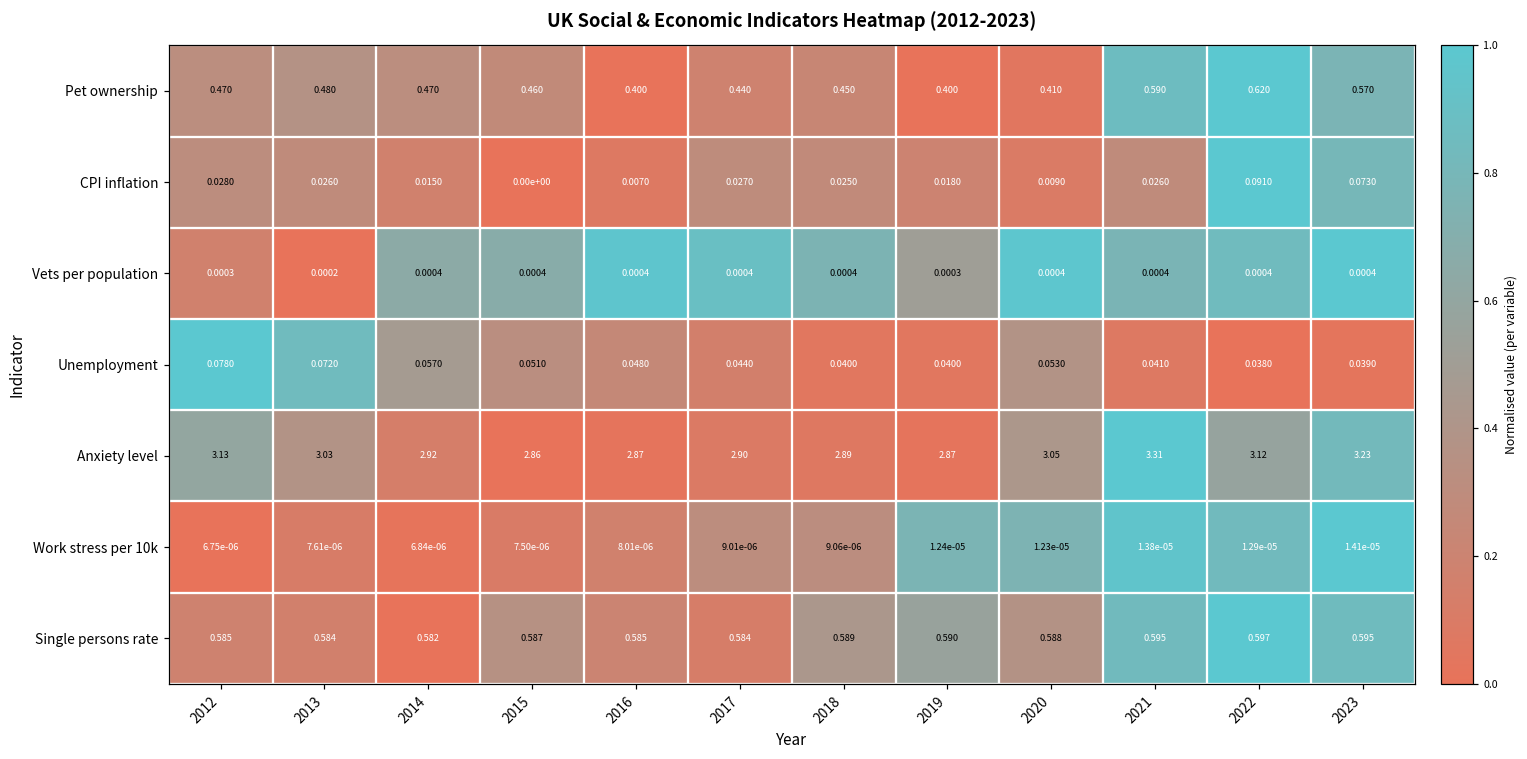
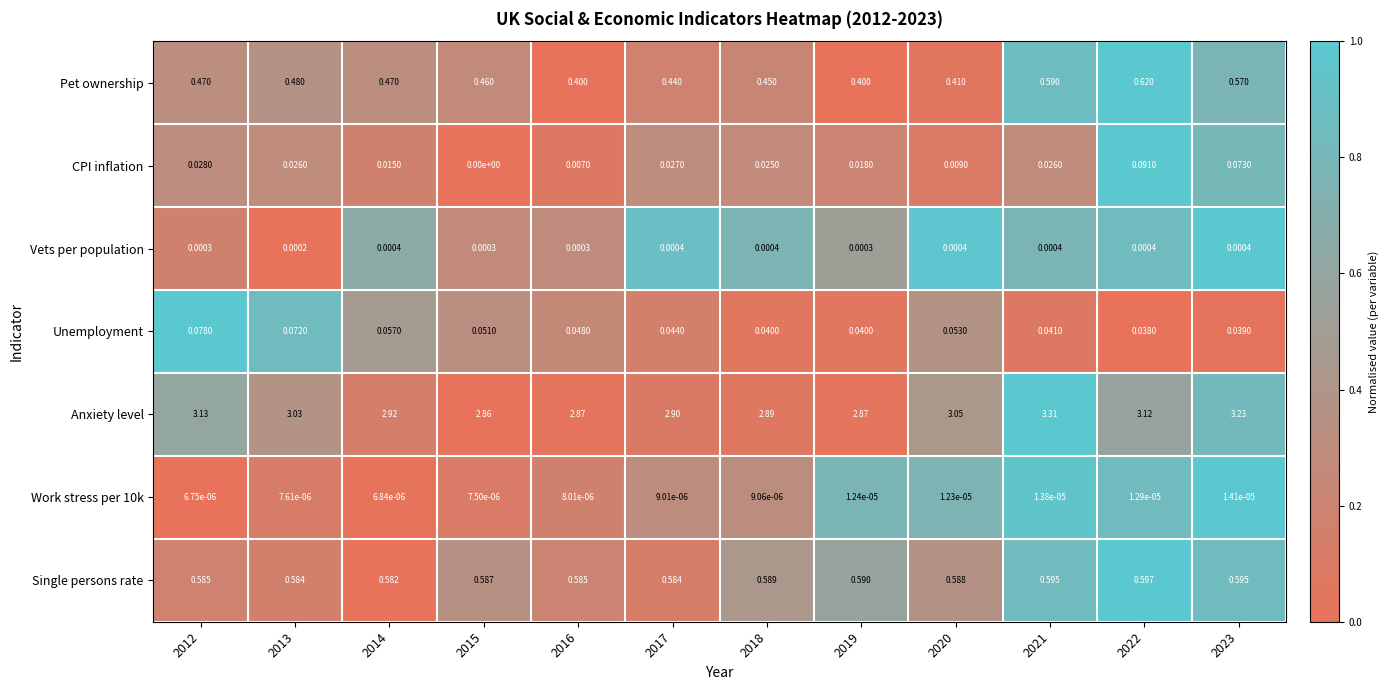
  {
    "Pet ownership": {
      "2012": "0.470",
      "2013": "0.480",
      "2014": "0.470",
      "2015": "0.460",
      "2016": "0.400",
      "2017": "0.440",
      "2018": "0.450",
      "2019": "0.400",
      "2020": "0.410",
      "2021": "0.590",
      "2022": "0.620",
      "2023": "0.570"
    },
    "CPI inflation": {
      "2012": "0.0280",
      "2013": "0.0260",
      "2014": "0.0150",
      "2015": "0.00e+00",
      "2016": "0.0070",
      "2017": "0.0270",
      "2018": "0.0250",
      "2019": "0.0180",
      "2020": "0.0090",
      "2021": "0.0260",
      "2022": "0.0910",
      "2023": "0.0730"
    },
    "Vets per population": {
      "2012": "0.0003",
      "2013": "0.0002",
      "2014": "0.0004",
-     "2015": "0.0004",
-     "2016": "0.0004",
+     "2015": "0.0003",
+     "2016": "0.0003",
      "2017": "0.0004",
      "2018": "0.0004",
      "2019": "0.0003",
      "2020": "0.0004",
      "2021": "0.0004",
      "2022": "0.0004",
      "2023": "0.0004"
    },
    "Unemployment": {
      "2012": "0.0780",
      "2013": "0.0720",
      "2014": "0.0570",
      "2015": "0.0510",
      "2016": "0.0480",
      "2017": "0.0440",
      "2018": "0.0400",
      "2019": "0.0400",
      "2020": "0.0530",
      "2021": "0.0410",
      "2022": "0.0380",
      "2023": "0.0390"
    },
    "Anxiety level": {
      "2012": "3.13",
      "2013": "3.03",
      "2014": "2.92",
      "2015": "2.86",
      "2016": "2.87",
      "2017": "2.90",
      "2018": "2.89",
      "2019": "2.87",
      "2020": "3.05",
      "2021": "3.31",
      "2022": "3.12",
      "2023": "3.23"
    },
    "Work stress per 10k": {
      "2012": "6.75e-06",
      "2013": "7.61e-06",
      "2014": "6.84e-06",
      "2015": "7.50e-06",
      "2016": "8.01e-06",
      "2017": "9.01e-06",
      "2018": "9.06e-06",
      "2019": "1.24e-05",
      "2020": "1.23e-05",
      "2021": "1.38e-05",
      "2022": "1.29e-05",
      "2023": "1.41e-05"
    },
    "Single persons rate": {
      "2012": "0.585",
      "2013": "0.584",
      "2014": "0.582",
      "2015": "0.587",
      "2016": "0.585",
      "2017": "0.584",
      "2018": "0.589",
      "2019": "0.590",
      "2020": "0.588",
      "2021": "0.595",
      "2022": "0.597",
      "2023": "0.595"
    }
  }
